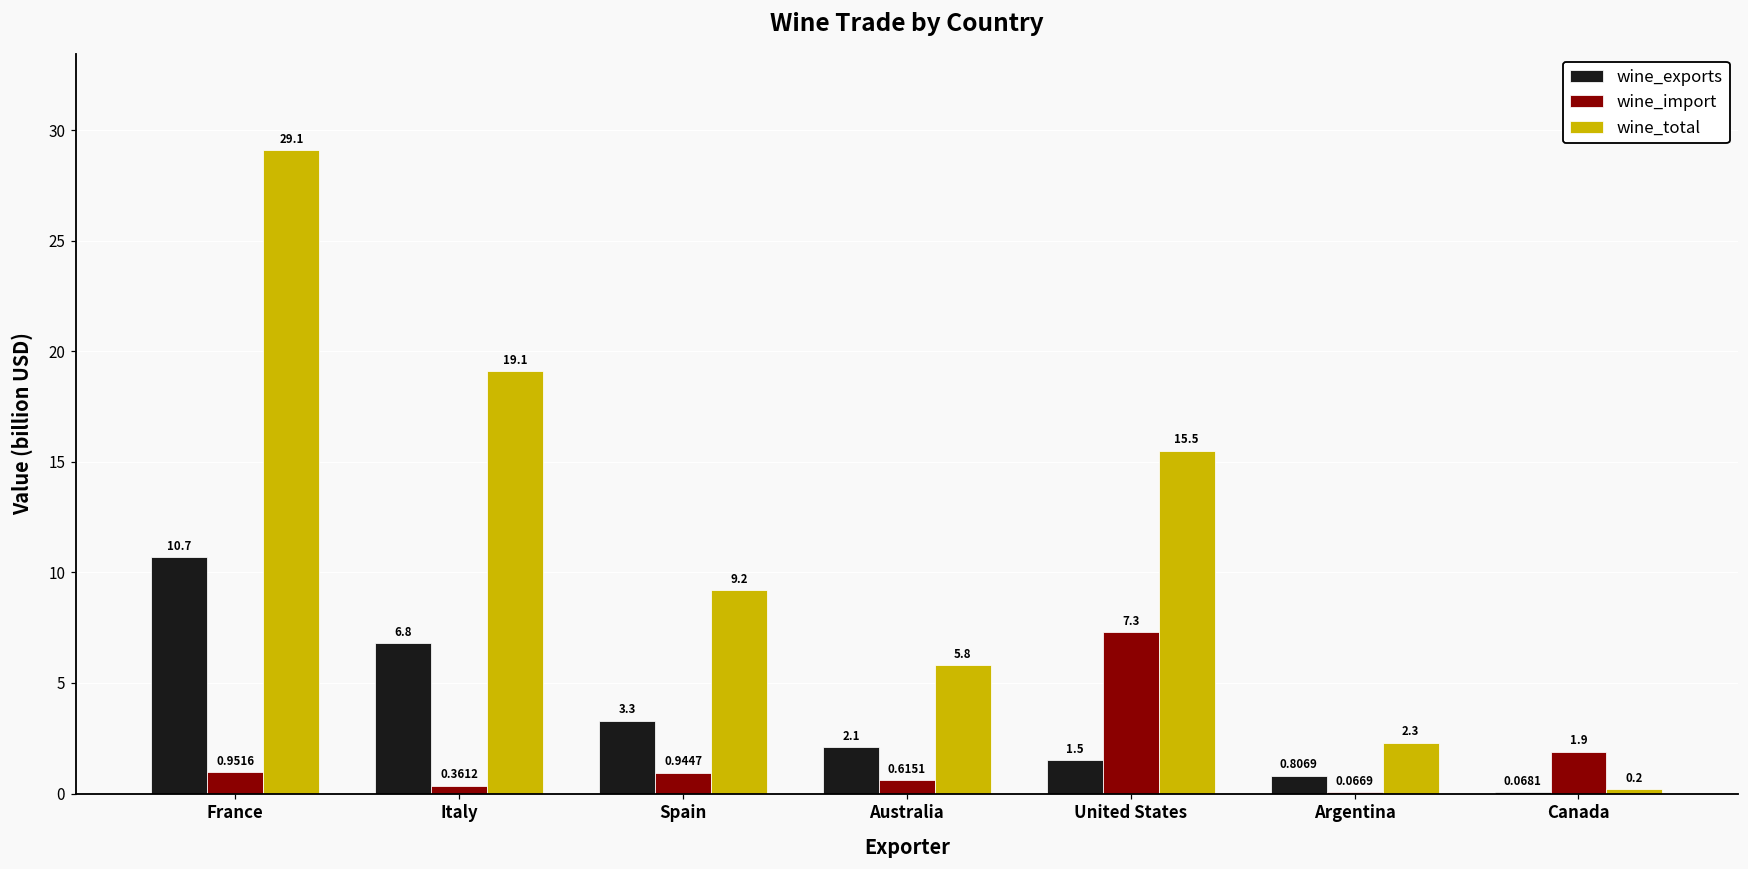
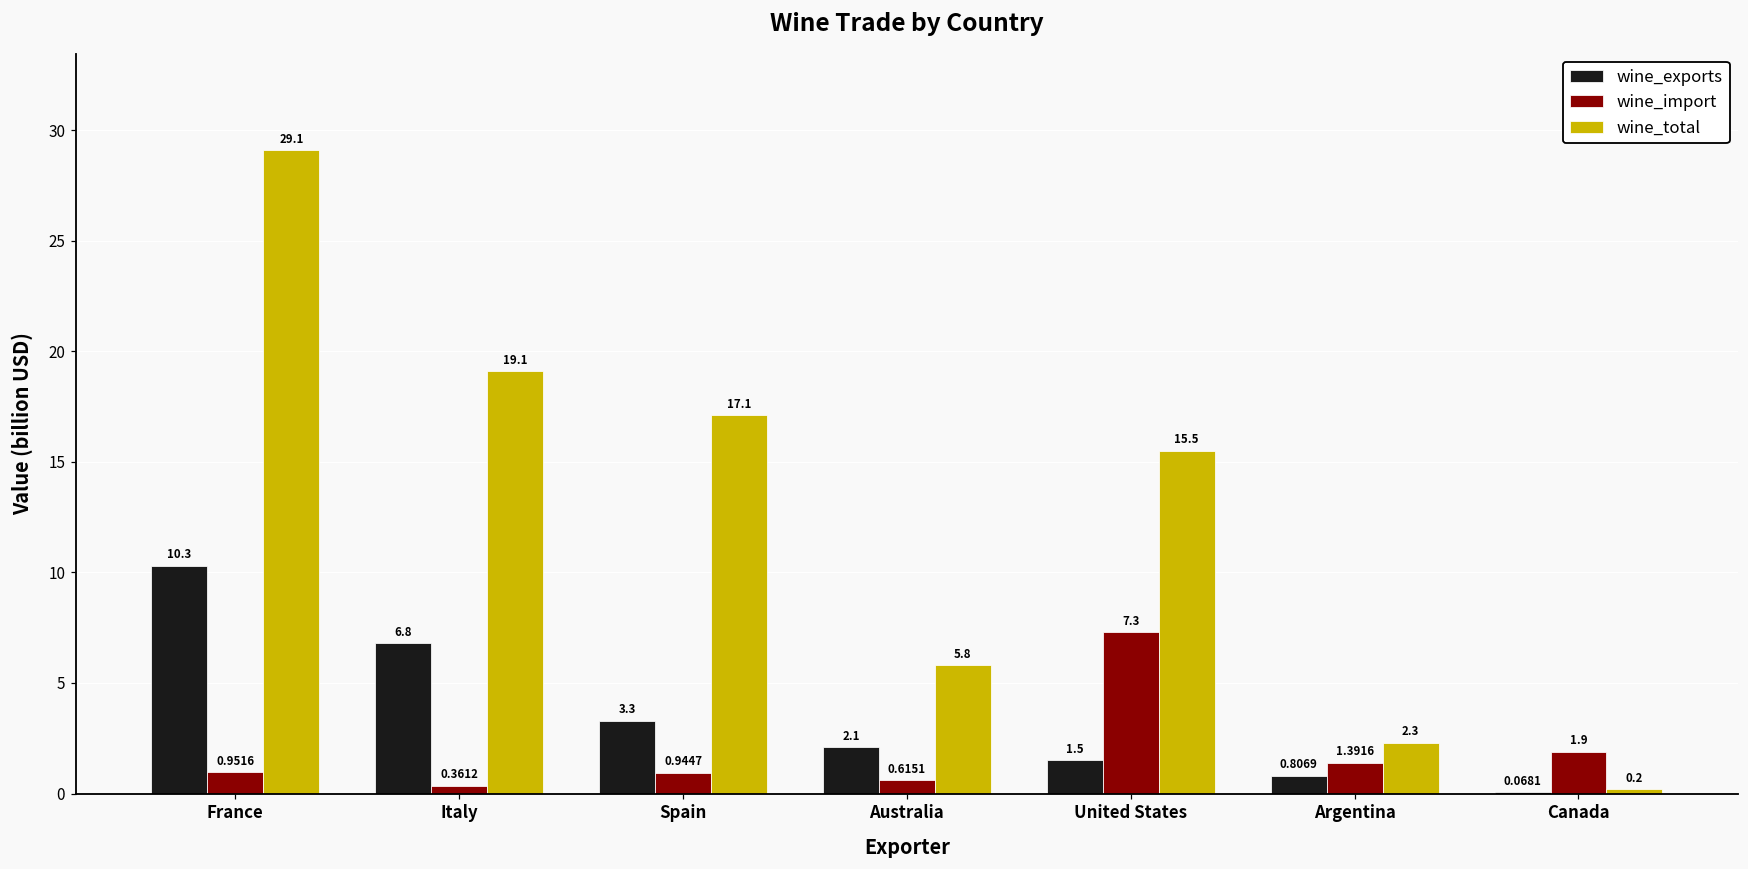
  {
    "wine_exports": {
-     "France": 10.7,
+     "France": 10.3,
      "Italy": 6.8,
      "Spain": 3.3,
      "Australia": 2.1,
      "United States": 1.5,
      "Argentina": 0.8069,
      "Canada": 0.0681
    },
    "wine_import": {
      "France": 0.9516,
      "Italy": 0.3612,
      "Spain": 0.9447,
      "Australia": 0.6151,
      "United States": 7.3,
-     "Argentina": 0.0669,
+     "Argentina": 1.3916,
      "Canada": 1.9
    },
    "wine_total": {
      "France": 29.1,
      "Italy": 19.1,
-     "Spain": 9.2,
+     "Spain": 17.1,
      "Australia": 5.8,
      "United States": 15.5,
      "Argentina": 2.3,
      "Canada": 0.2
    }
  }
